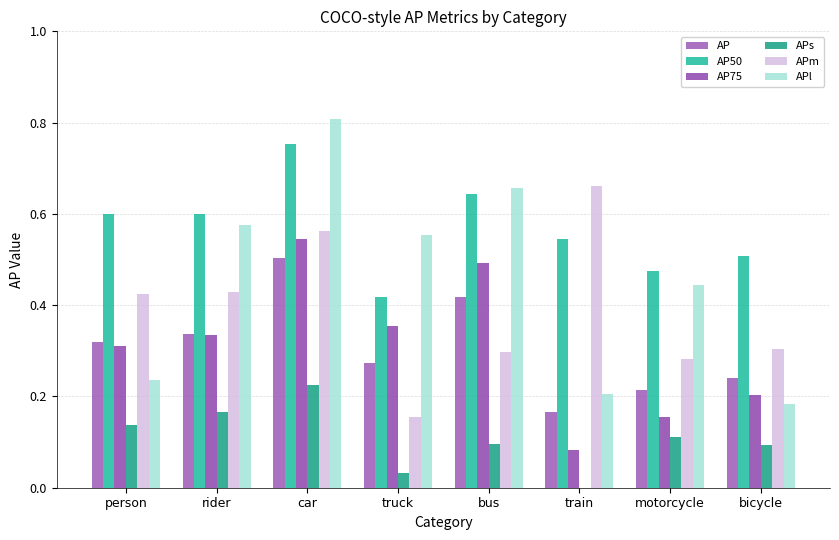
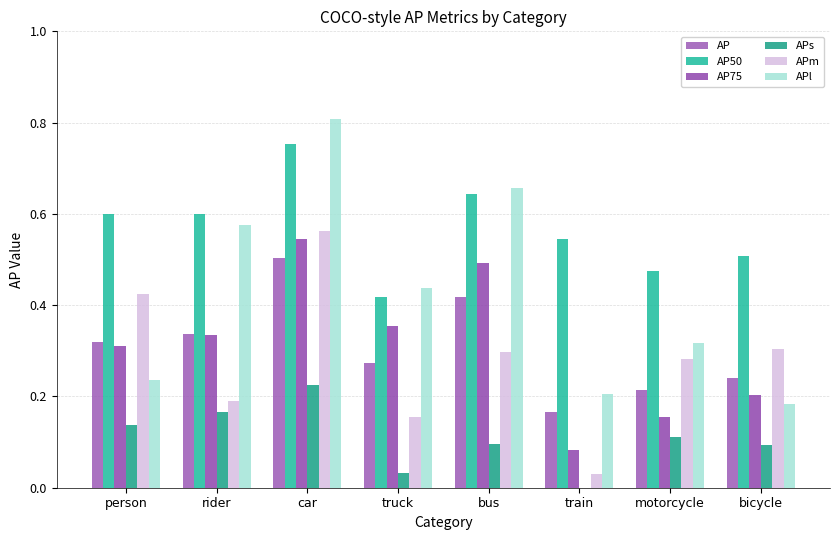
  {
    "APm": {
      "person": 0.43,
-     "rider": 0.43,
+     "rider": 0.19,
      "car": 0.56,
      "truck": 0.15,
      "bus": 0.30,
-     "train": 0.66,
+     "train": 0.03,
      "motorcycle": 0.28,
      "bicycle": 0.30
    },
    "APl": {
      "person": 0.24,
      "rider": 0.57,
      "car": 0.81,
-     "truck": 0.55,
+     "truck": 0.44,
      "bus": 0.66,
      "train": 0.21,
-     "motorcycle": 0.45,
+     "motorcycle": 0.32,
      "bicycle": 0.18
    }
  }
